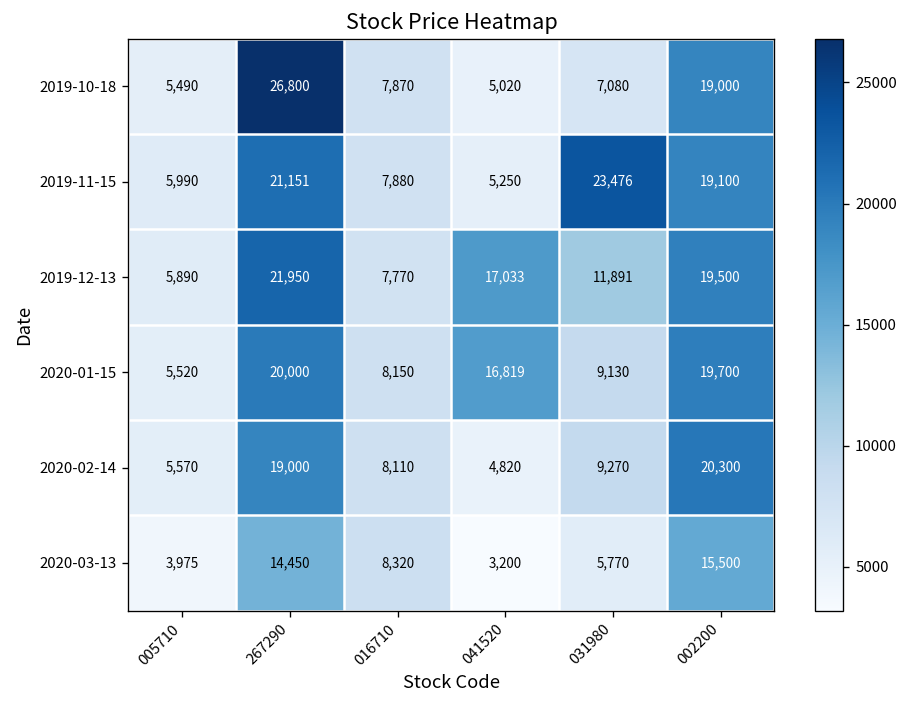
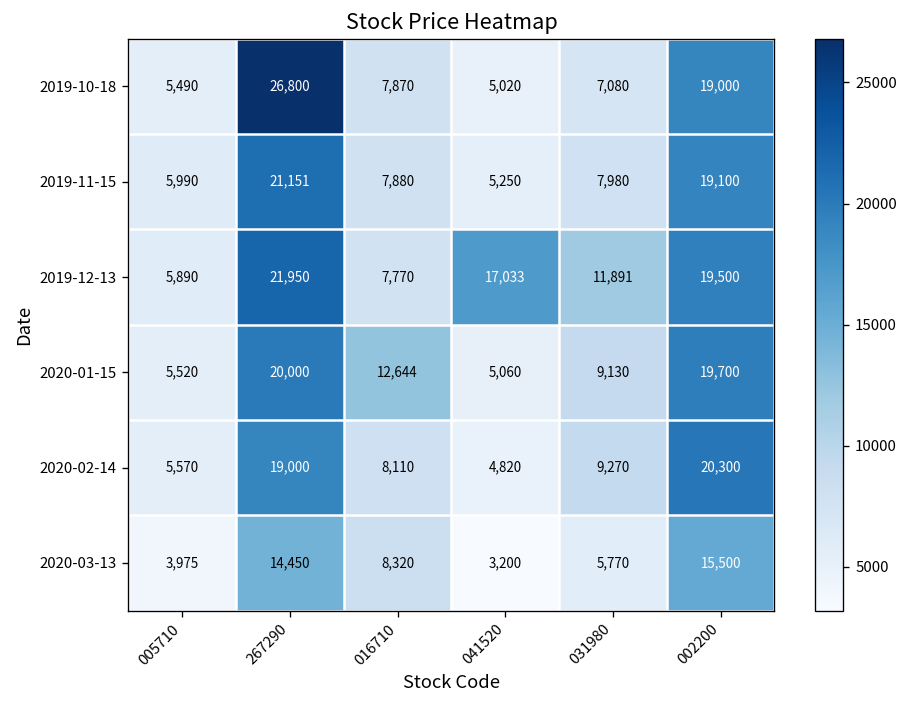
  {
    "2019-10-18": {
      "005710": "5,490",
      "267290": "26,800",
      "016710": "7,870",
      "041520": "5,020",
      "031980": "7,080",
      "002200": "19,000"
    },
    "2019-11-15": {
      "005710": "5,990",
      "267290": "21,151",
      "016710": "7,880",
      "041520": "5,250",
-     "031980": "23,476",
+     "031980": "7,980",
      "002200": "19,100"
    },
    "2019-12-13": {
      "005710": "5,890",
      "267290": "21,950",
      "016710": "7,770",
      "041520": "17,033",
      "031980": "11,891",
      "002200": "19,500"
    },
    "2020-01-15": {
      "005710": "5,520",
      "267290": "20,000",
-     "016710": "8,150",
-     "041520": "16,819",
+     "016710": "12,644",
+     "041520": "5,060",
      "031980": "9,130",
      "002200": "19,700"
    },
    "2020-02-14": {
      "005710": "5,570",
      "267290": "19,000",
      "016710": "8,110",
      "041520": "4,820",
      "031980": "9,270",
      "002200": "20,300"
    },
    "2020-03-13": {
      "005710": "3,975",
      "267290": "14,450",
      "016710": "8,320",
      "041520": "3,200",
      "031980": "5,770",
      "002200": "15,500"
    }
  }
